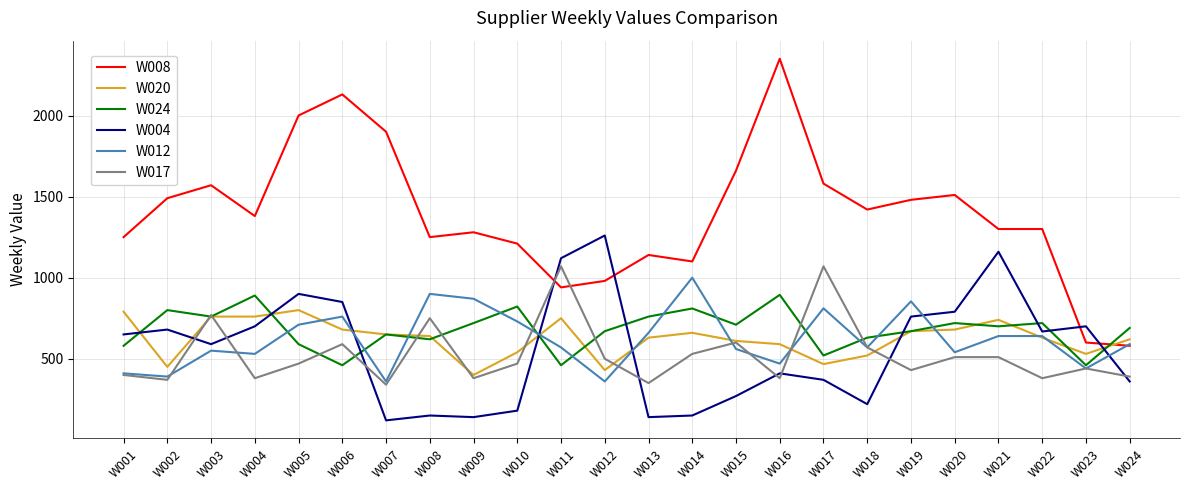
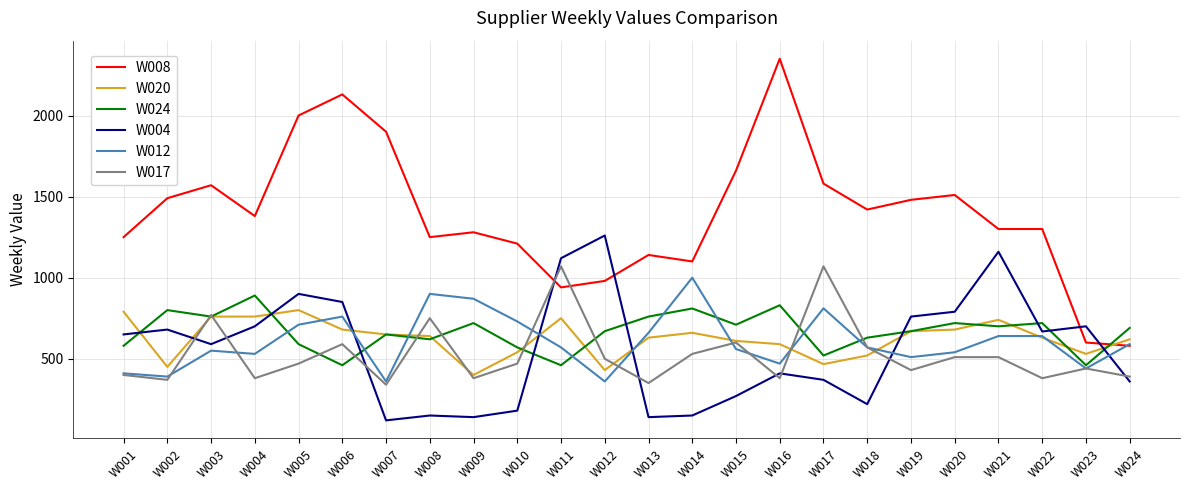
  {
    "W008": {
      "W001": 1250,
      "W002": 1490,
      "W003": 1570,
      "W004": 1380,
      "W005": 2000,
      "W006": 2130,
      "W007": 1900,
      "W008": 1250,
      "W009": 1280,
      "W010": 1210,
      "W011": 940,
      "W012": 980,
      "W013": 1140,
      "W014": 1100,
      "W015": 1660,
      "W016": 2350,
      "W017": 1580,
      "W018": 1420,
      "W019": 1480,
      "W020": 1510,
      "W021": 1300,
      "W022": 1300,
      "W023": 600
    },
    "W020": {
      "W001": 790,
      "W002": 450,
      "W004": 760,
      "W005": 800,
      "W006": 680,
      "W008": 640,
      "W009": 400,
      "W010": 540,
      "W011": 750,
      "W012": 430,
      "W013": 630,
      "W014": 660,
      "W016": 590,
      "W017": 470,
      "W018": 520,
      "W020": 680,
      "W021": 740,
      "W023": 530,
      "W024": 620
    },
    "W024": {
      "W001": 580,
      "W002": 800,
      "W004": 890,
      "W005": 590,
      "W006": 460,
      "W008": 620,
      "W009": 720,
-     "W010": 820,
+     "W010": 570,
      "W011": 460,
      "W012": 670,
      "W013": 760,
      "W014": 810,
      "W015": 710,
-     "W016": 890,
+     "W016": 830,
      "W017": 520,
      "W018": 630,
      "W020": 720,
      "W021": 700,
      "W022": 720,
      "W023": 460,
      "W024": 690
    },
    "W004": {
      "W001": 650,
      "W002": 680,
      "W003": 590,
      "W004": 700,
      "W005": 900,
      "W006": 850,
      "W007": 120,
      "W008": 150,
      "W009": 140,
      "W010": 180,
      "W011": 1120,
      "W012": 1260,
      "W013": 140,
      "W014": 150,
      "W015": 270,
      "W016": 410,
      "W017": 370,
      "W018": 220,
      "W019": 760,
      "W020": 790,
      "W021": 1160,
      "W022": 670,
      "W023": 700,
      "W024": 360
    },
    "W012": {
      "W002": 390,
      "W003": 550,
      "W004": 530,
      "W005": 710,
      "W006": 760,
      "W007": 360,
      "W008": 900,
      "W009": 870,
      "W010": 730,
      "W011": 570,
      "W012": 360,
      "W013": 660,
      "W014": 1000,
      "W015": 560,
      "W016": 470,
      "W017": 810,
-     "W019": 850,
+     "W019": 510,
      "W020": 540,
      "W021": 640
    },
    "W017": {
      "W002": 370,
      "W004": 380,
      "W005": 470,
      "W006": 590,
      "W007": 340,
      "W008": 750,
      "W009": 380,
      "W010": 470,
      "W011": 1070,
      "W012": 500,
      "W013": 350,
      "W014": 530,
      "W016": 380,
      "W017": 1070,
      "W019": 430,
      "W020": 510,
      "W021": 510,
      "W022": 380,
      "W024": 390
    }
  }
